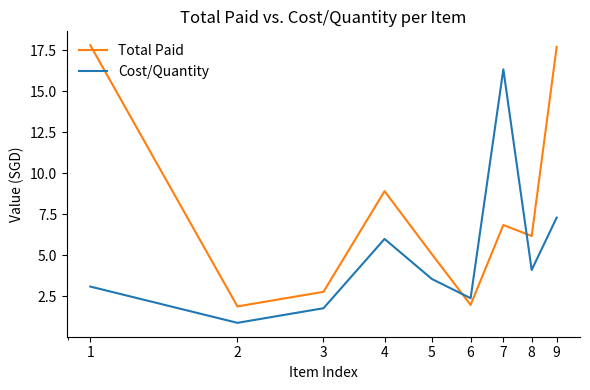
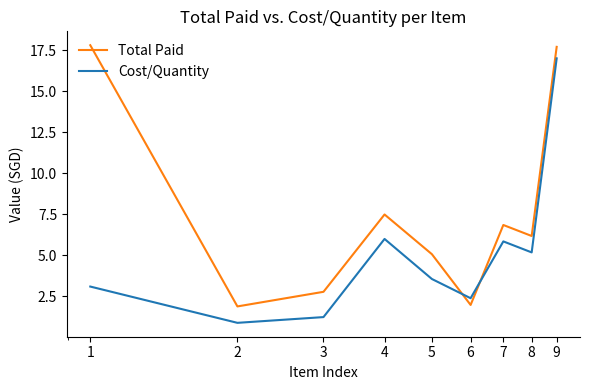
  {
    "Total Paid": {
      "1": 17.8,
      "2": 1.9,
      "3": 2.8,
-     "4": 8.9,
+     "4": 7.5,
      "5": 5.1,
      "6": 2.0,
      "7": 6.9,
      "8": 6.2,
      "9": 17.7
    },
    "Cost/Quantity": {
      "1": 3.1,
      "2": 0.9,
-     "3": 1.8,
+     "3": 1.2,
      "4": 6.0,
      "5": 3.6,
      "6": 2.4,
-     "7": 16.3,
-     "8": 4.1,
-     "9": 7.3
+     "7": 5.9,
+     "8": 5.2,
+     "9": 17.0
    }
  }
